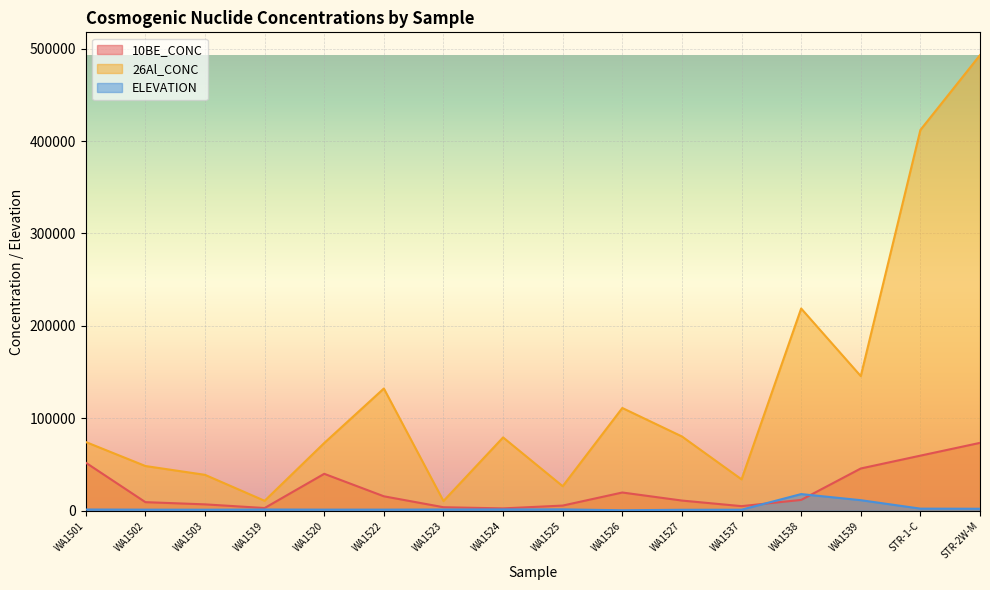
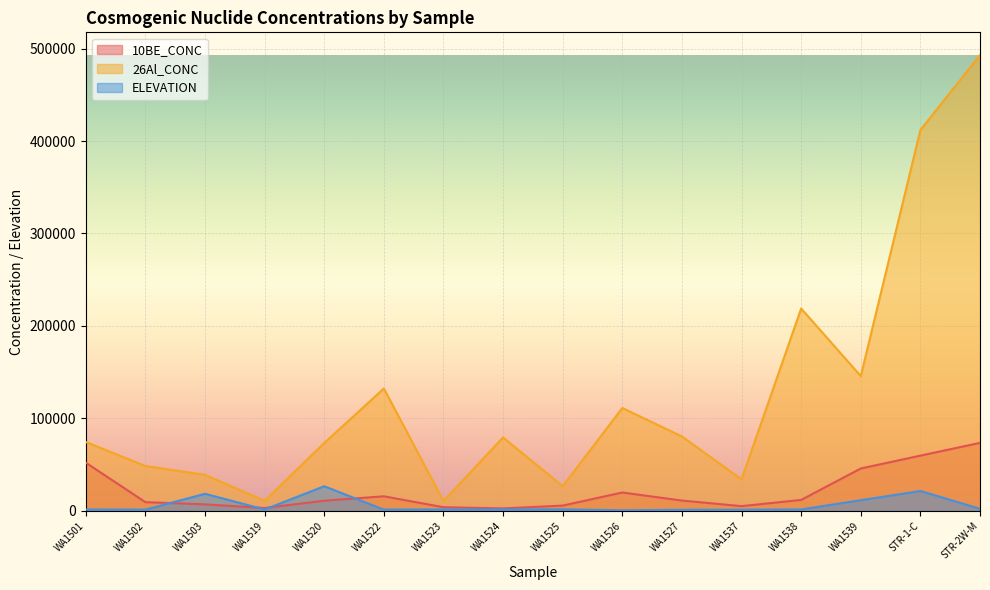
  {
    "10BE_CONC": {
      "WA1501": 50000,
      "WA1502": 10000,
      "WA1503": 10000,
-     "WA1520": 40000,
+     "WA1520": 10000,
      "WA1522": 20000,
      "WA1525": 10000,
      "WA1526": 20000,
      "WA1527": 10000,
      "WA1537": 10000,
      "WA1538": 10000,
      "WA1539": 50000,
      "STR-1-C": 60000,
      "STR-2W-M": 70000
    },
    "26Al_CONC": {
      "WA1501": 70000,
      "WA1502": 50000,
      "WA1503": 40000,
      "WA1519": 10000,
      "WA1520": 70000,
      "WA1522": 130000,
      "WA1523": 10000,
      "WA1524": 80000,
      "WA1525": 30000,
      "WA1526": 110000,
      "WA1527": 80000,
      "WA1537": 30000,
      "WA1538": 220000,
      "WA1539": 150000,
      "STR-1-C": 410000,
      "STR-2W-M": 490000
    },
    "ELEVATION": {
      "WA1501": 0,
      "WA1502": 0,
-     "WA1503": 0,
-     "WA1520": 0,
+     "WA1503": 20000,
+     "WA1520": 30000,
      "WA1522": 0,
      "WA1525": 0,
      "WA1526": 0,
      "WA1527": 0,
      "WA1537": 0,
-     "WA1538": 20000,
+     "WA1538": 0,
      "WA1539": 10000,
-     "STR-1-C": 0,
+     "STR-1-C": 20000,
      "STR-2W-M": 0
    }
  }
